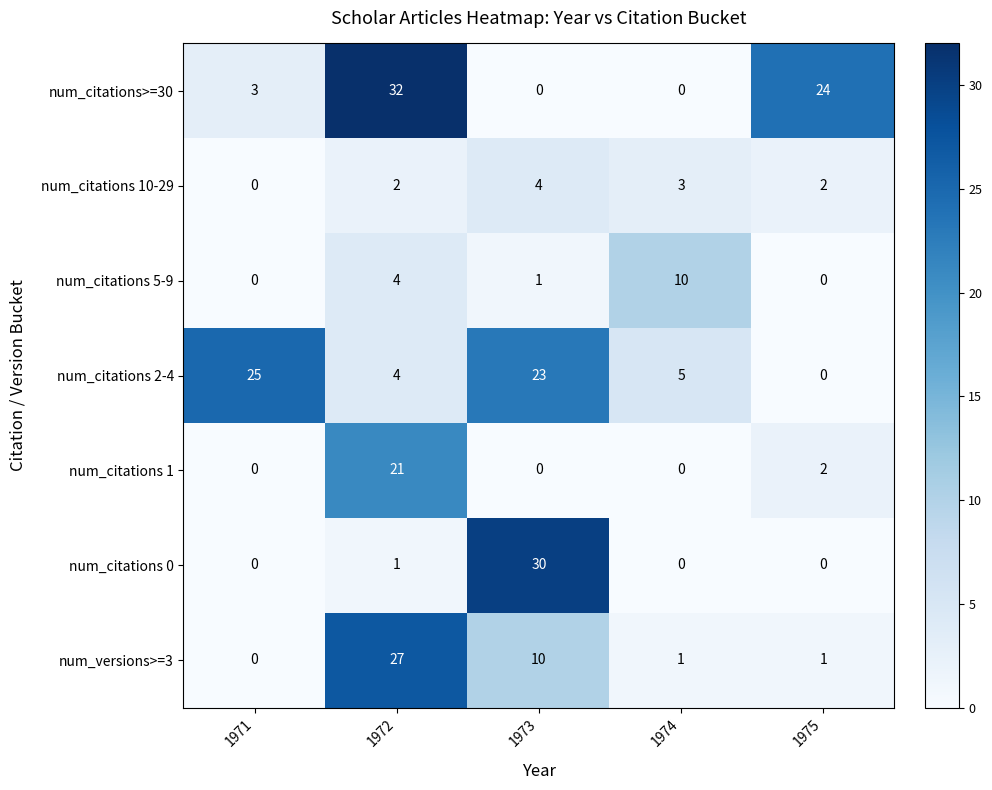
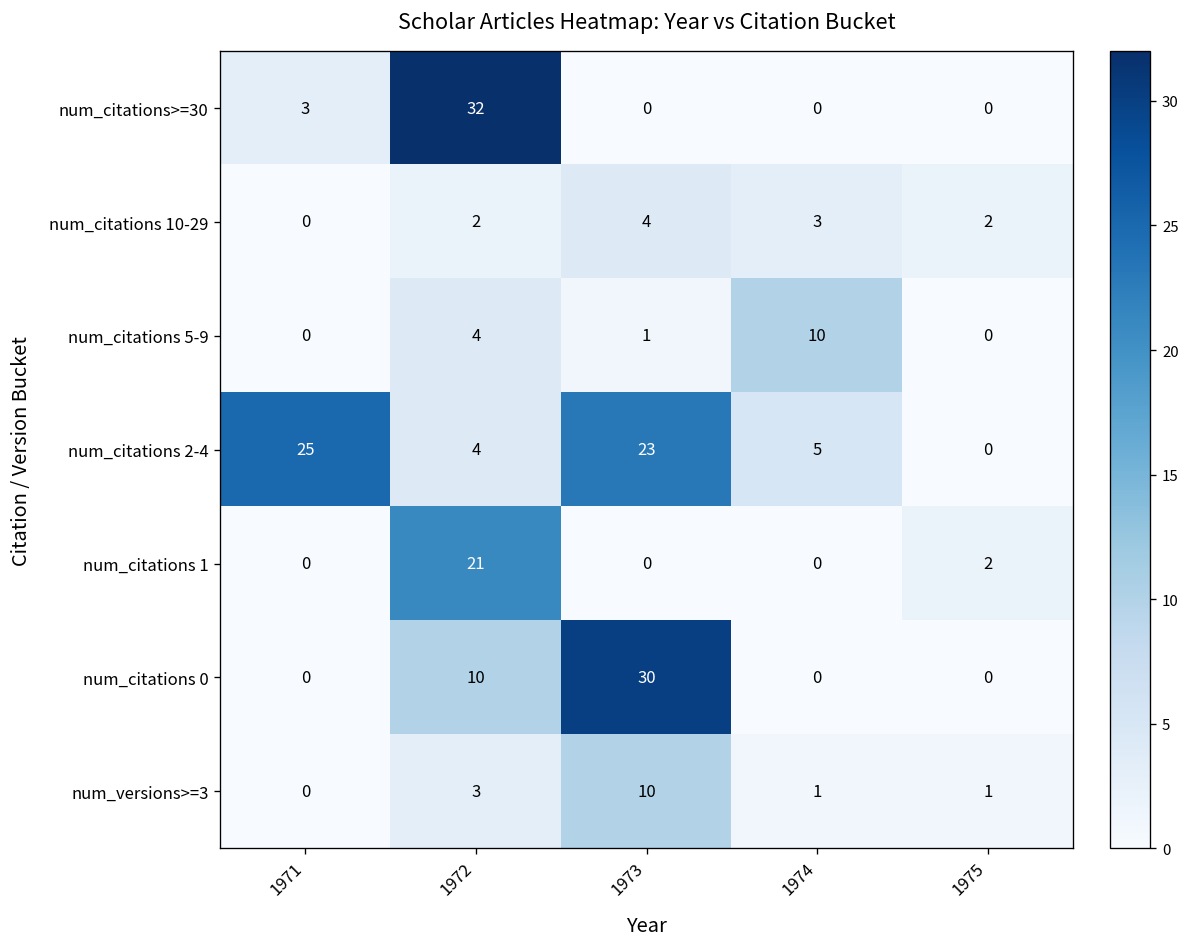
  {
    "num_citations>=30": {
      "1971": 3,
      "1972": 32,
      "1973": 0,
      "1974": 0,
-     "1975": 24
+     "1975": 0
    },
    "num_citations 10-29": {
      "1971": 0,
      "1972": 2,
      "1973": 4,
      "1974": 3,
      "1975": 2
    },
    "num_citations 5-9": {
      "1971": 0,
      "1972": 4,
      "1973": 1,
      "1974": 10,
      "1975": 0
    },
    "num_citations 2-4": {
      "1971": 25,
      "1972": 4,
      "1973": 23,
      "1974": 5,
      "1975": 0
    },
    "num_citations 1": {
      "1971": 0,
      "1972": 21,
      "1973": 0,
      "1974": 0,
      "1975": 2
    },
    "num_citations 0": {
      "1971": 0,
-     "1972": 1,
+     "1972": 10,
      "1973": 30,
      "1974": 0,
      "1975": 0
    },
    "num_versions>=3": {
      "1971": 0,
-     "1972": 27,
+     "1972": 3,
      "1973": 10,
      "1974": 1,
      "1975": 1
    }
  }
